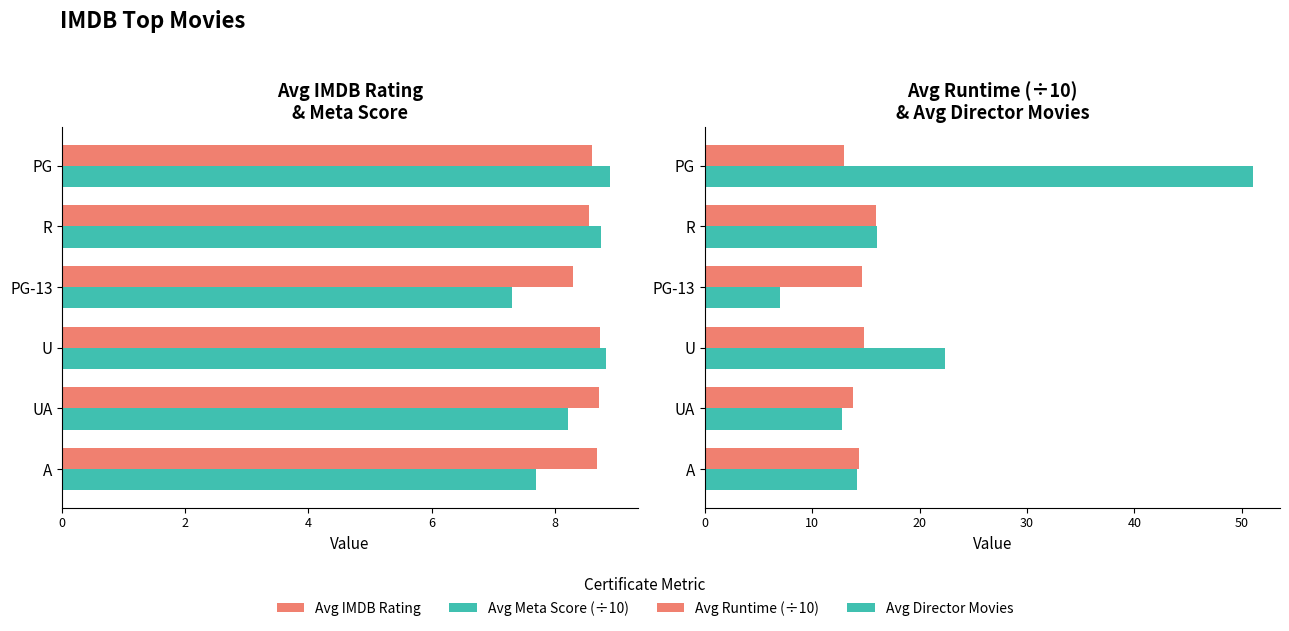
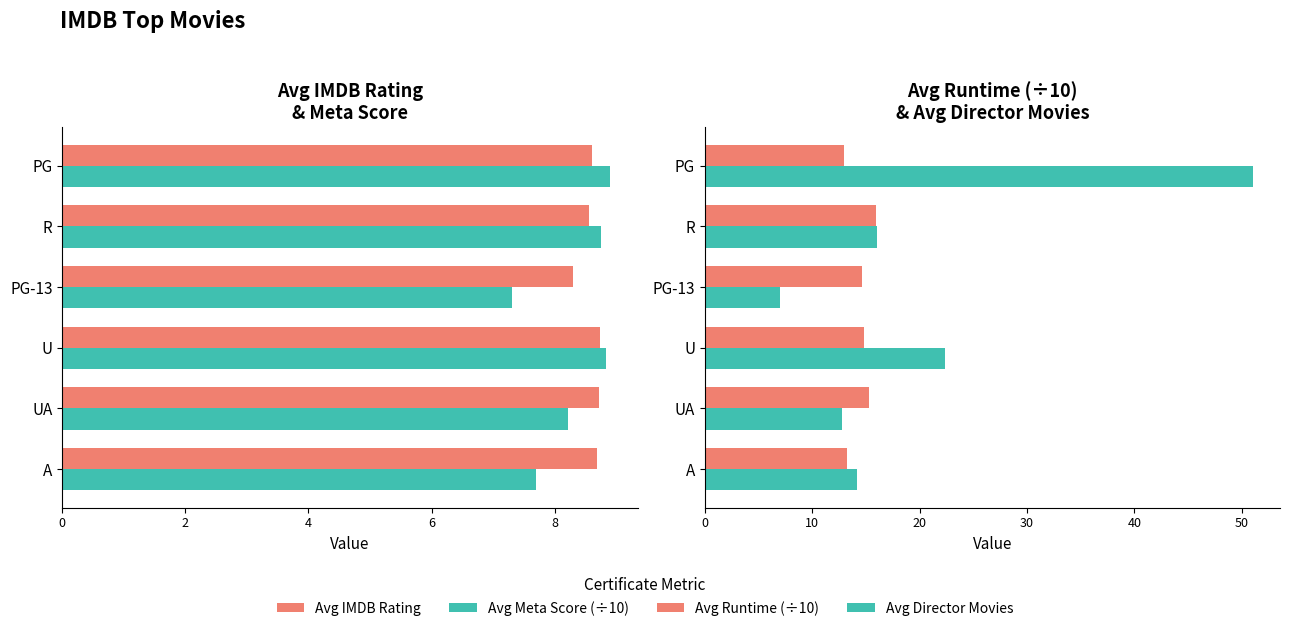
  {
    "Avg IMDB Rating & Meta Score": {
      "Avg IMDB Rating": {
        "PG": 8.6,
        "R": 8.6,
        "PG-13": 8.3,
        "U": 8.7,
        "UA": 8.7,
        "A": 8.7
      },
      "Avg Meta Score (÷10)": {
        "PG": 8.9,
        "R": 8.8,
        "PG-13": 7.3,
        "U": 8.8,
        "UA": 8.2,
        "A": 7.7
      }
    },
    "Avg Runtime (÷10) & Avg Director Movies": {
      "Avg Runtime (÷10)": {
        "PG": 13.0,
        "R": 16.0,
        "PG-13": 14.6,
        "U": 14.9,
-       "UA": 13.8,
-       "A": 14.3
+       "UA": 15.3,
+       "A": 13.3
      },
      "Avg Director Movies": {
        "PG": 51.0,
        "R": 16.0,
        "PG-13": 7.0,
        "U": 22.4,
        "UA": 12.8,
        "A": 14.2
      }
    }
  }
